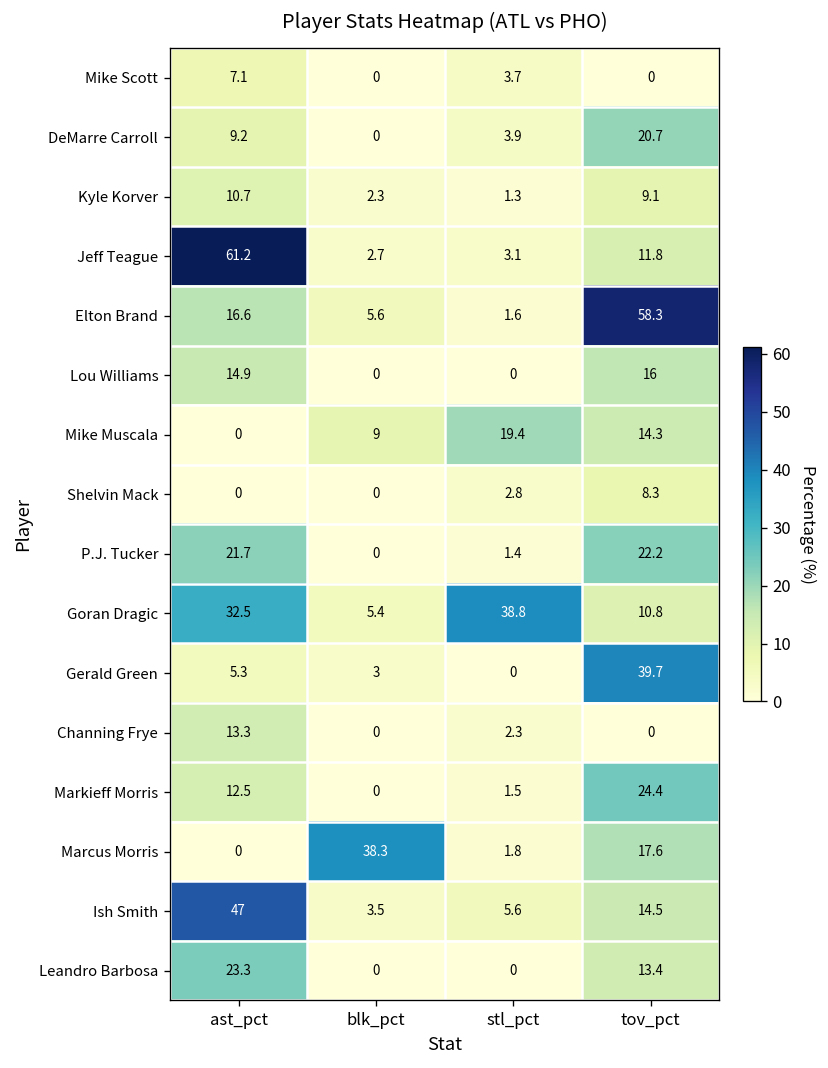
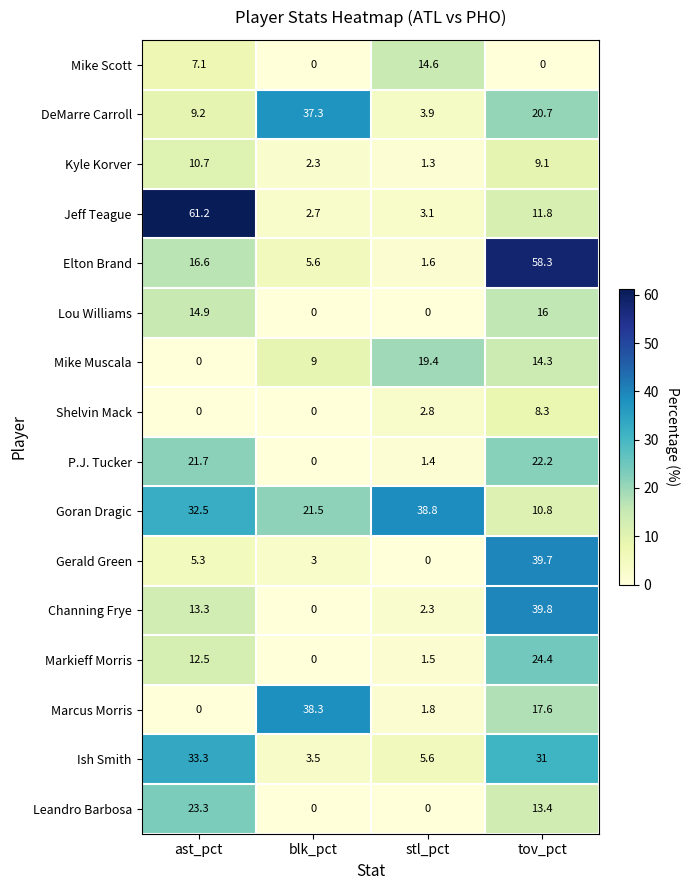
  {
    "Mike Scott": {
      "ast_pct": 7.1,
      "blk_pct": 0,
-     "stl_pct": 3.7,
+     "stl_pct": 14.6,
      "tov_pct": 0
    },
    "DeMarre Carroll": {
      "ast_pct": 9.2,
-     "blk_pct": 0,
+     "blk_pct": 37.3,
      "stl_pct": 3.9,
      "tov_pct": 20.7
    },
    "Kyle Korver": {
      "ast_pct": 10.7,
      "blk_pct": 2.3,
      "stl_pct": 1.3,
      "tov_pct": 9.1
    },
    "Jeff Teague": {
      "ast_pct": 61.2,
      "blk_pct": 2.7,
      "stl_pct": 3.1,
      "tov_pct": 11.8
    },
    "Elton Brand": {
      "ast_pct": 16.6,
      "blk_pct": 5.6,
      "stl_pct": 1.6,
      "tov_pct": 58.3
    },
    "Lou Williams": {
      "ast_pct": 14.9,
      "blk_pct": 0,
      "stl_pct": 0,
      "tov_pct": 16
    },
    "Mike Muscala": {
      "ast_pct": 0,
      "blk_pct": 9,
      "stl_pct": 19.4,
      "tov_pct": 14.3
    },
    "Shelvin Mack": {
      "ast_pct": 0,
      "blk_pct": 0,
      "stl_pct": 2.8,
      "tov_pct": 8.3
    },
    "P.J. Tucker": {
      "ast_pct": 21.7,
      "blk_pct": 0,
      "stl_pct": 1.4,
      "tov_pct": 22.2
    },
    "Goran Dragic": {
      "ast_pct": 32.5,
-     "blk_pct": 5.4,
+     "blk_pct": 21.5,
      "stl_pct": 38.8,
      "tov_pct": 10.8
    },
    "Gerald Green": {
      "ast_pct": 5.3,
      "blk_pct": 3,
      "stl_pct": 0,
      "tov_pct": 39.7
    },
    "Channing Frye": {
      "ast_pct": 13.3,
      "blk_pct": 0,
      "stl_pct": 2.3,
-     "tov_pct": 0
+     "tov_pct": 39.8
    },
    "Markieff Morris": {
      "ast_pct": 12.5,
      "blk_pct": 0,
      "stl_pct": 1.5,
      "tov_pct": 24.4
    },
    "Marcus Morris": {
      "ast_pct": 0,
      "blk_pct": 38.3,
      "stl_pct": 1.8,
      "tov_pct": 17.6
    },
    "Ish Smith": {
-     "ast_pct": 47,
+     "ast_pct": 33.3,
      "blk_pct": 3.5,
      "stl_pct": 5.6,
-     "tov_pct": 14.5
+     "tov_pct": 31
    },
    "Leandro Barbosa": {
      "ast_pct": 23.3,
      "blk_pct": 0,
      "stl_pct": 0,
      "tov_pct": 13.4
    }
  }
